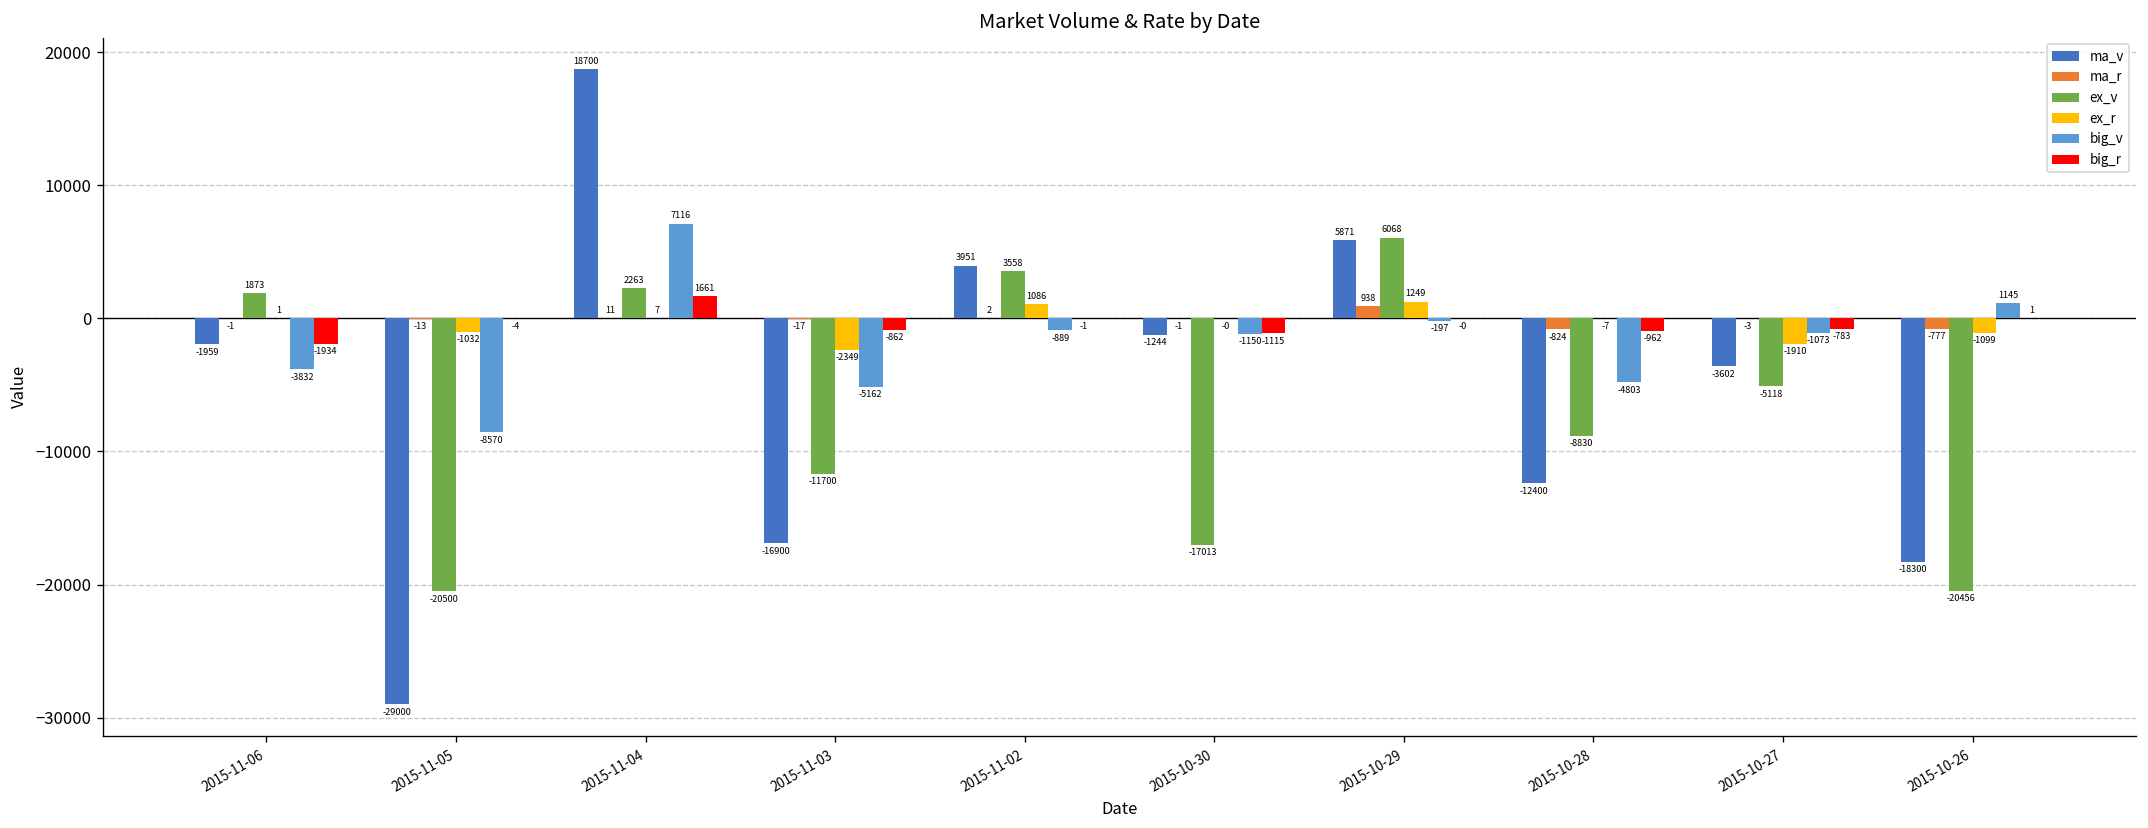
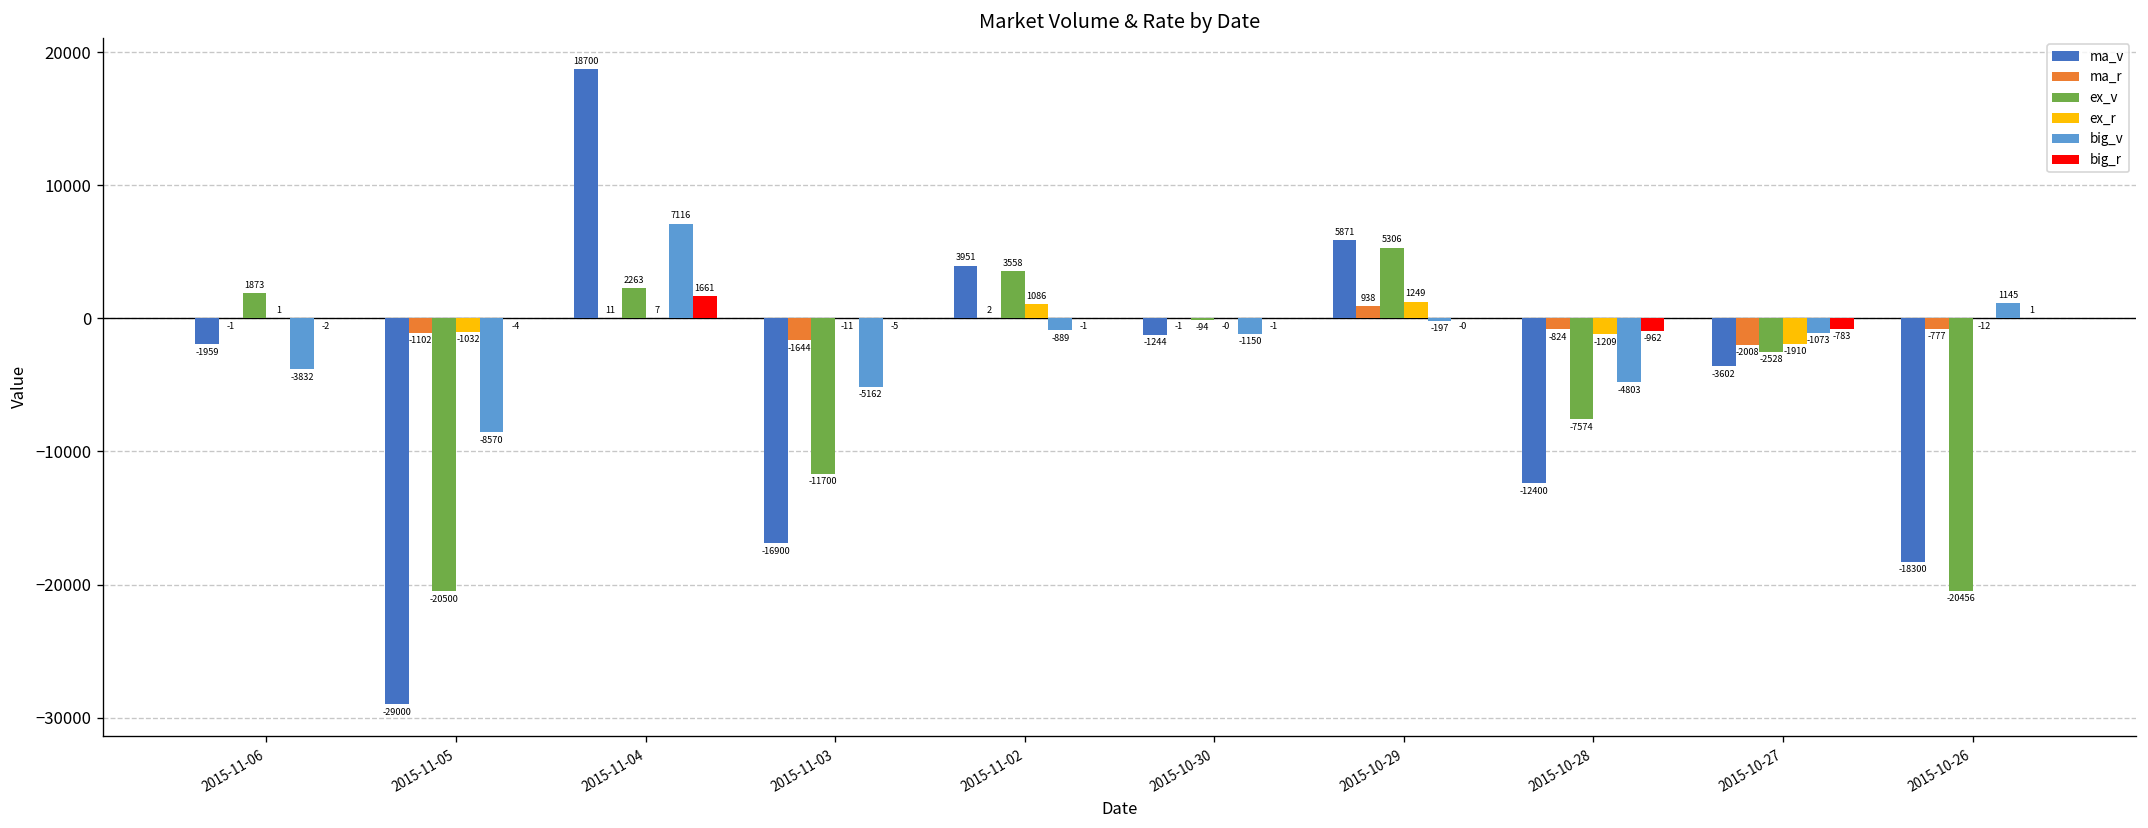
  {
    "ma_r": {
      "2015-11-06": -1,
-     "2015-11-05": -13,
+     "2015-11-05": -1102,
      "2015-11-04": 11,
-     "2015-11-03": -17,
+     "2015-11-03": -1644,
      "2015-11-02": 2,
      "2015-10-30": -1,
      "2015-10-29": 938,
      "2015-10-28": -824,
-     "2015-10-27": -3,
+     "2015-10-27": -2008,
      "2015-10-26": -777
    },
    "ex_v": {
      "2015-11-06": 1873,
      "2015-11-05": -20500,
      "2015-11-04": 2263,
      "2015-11-03": -11700,
      "2015-11-02": 3558,
-     "2015-10-30": -17013,
-     "2015-10-29": 6068,
-     "2015-10-28": -8830,
-     "2015-10-27": -5118,
+     "2015-10-30": -94,
+     "2015-10-29": 5306,
+     "2015-10-28": -7574,
+     "2015-10-27": -2528,
      "2015-10-26": -20456
    },
    "ex_r": {
      "2015-11-06": 1,
      "2015-11-05": -1032,
      "2015-11-04": 7,
-     "2015-11-03": -2349,
+     "2015-11-03": -11,
      "2015-11-02": 1086,
      "2015-10-30": -0,
      "2015-10-29": 1249,
-     "2015-10-28": -7,
+     "2015-10-28": -1209,
      "2015-10-27": -1910,
-     "2015-10-26": -1099
+     "2015-10-26": -12
    },
    "big_r": {
-     "2015-11-06": -1934,
+     "2015-11-06": -2,
      "2015-11-05": -4,
      "2015-11-04": 1661,
-     "2015-11-03": -862,
+     "2015-11-03": -5,
      "2015-11-02": -1,
-     "2015-10-30": -1115,
+     "2015-10-30": -1,
      "2015-10-29": -0,
      "2015-10-28": -962,
      "2015-10-27": -783,
      "2015-10-26": 1
    }
  }
